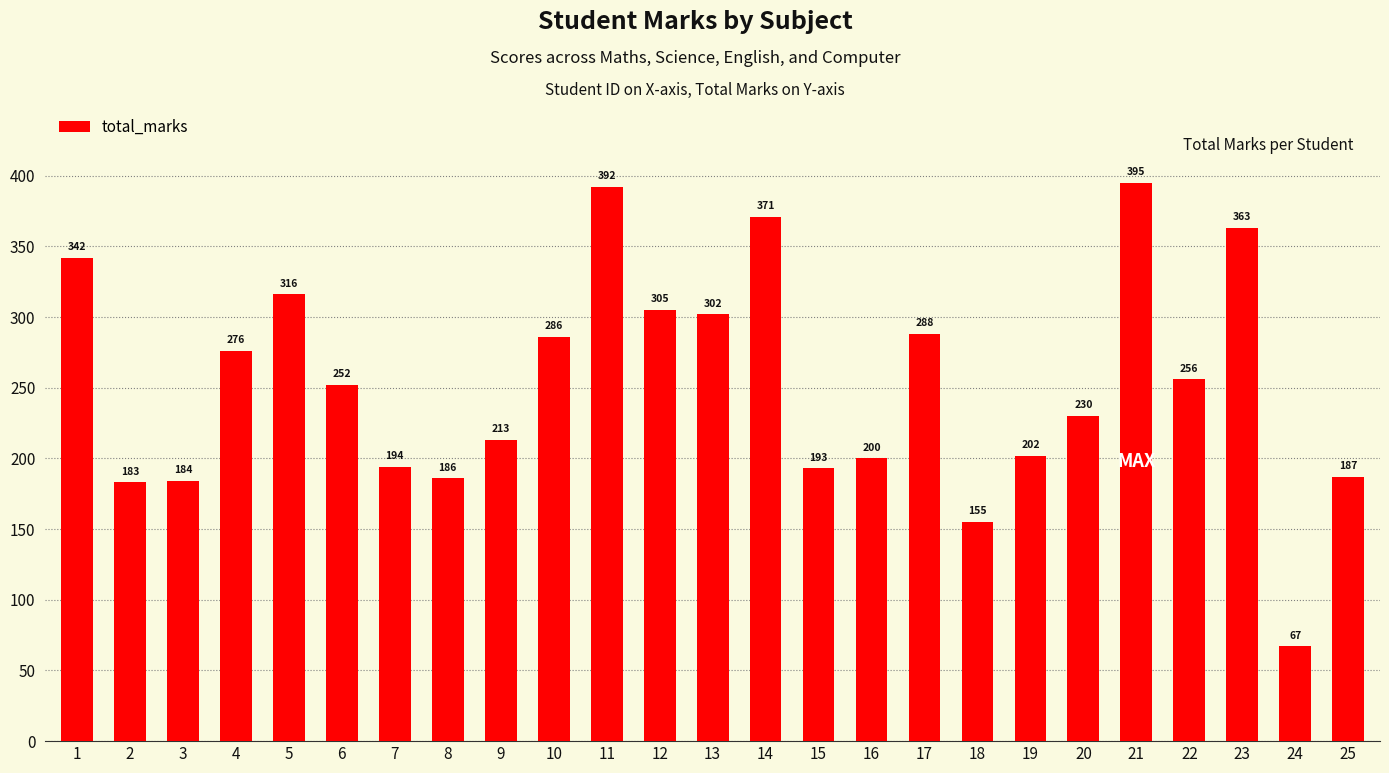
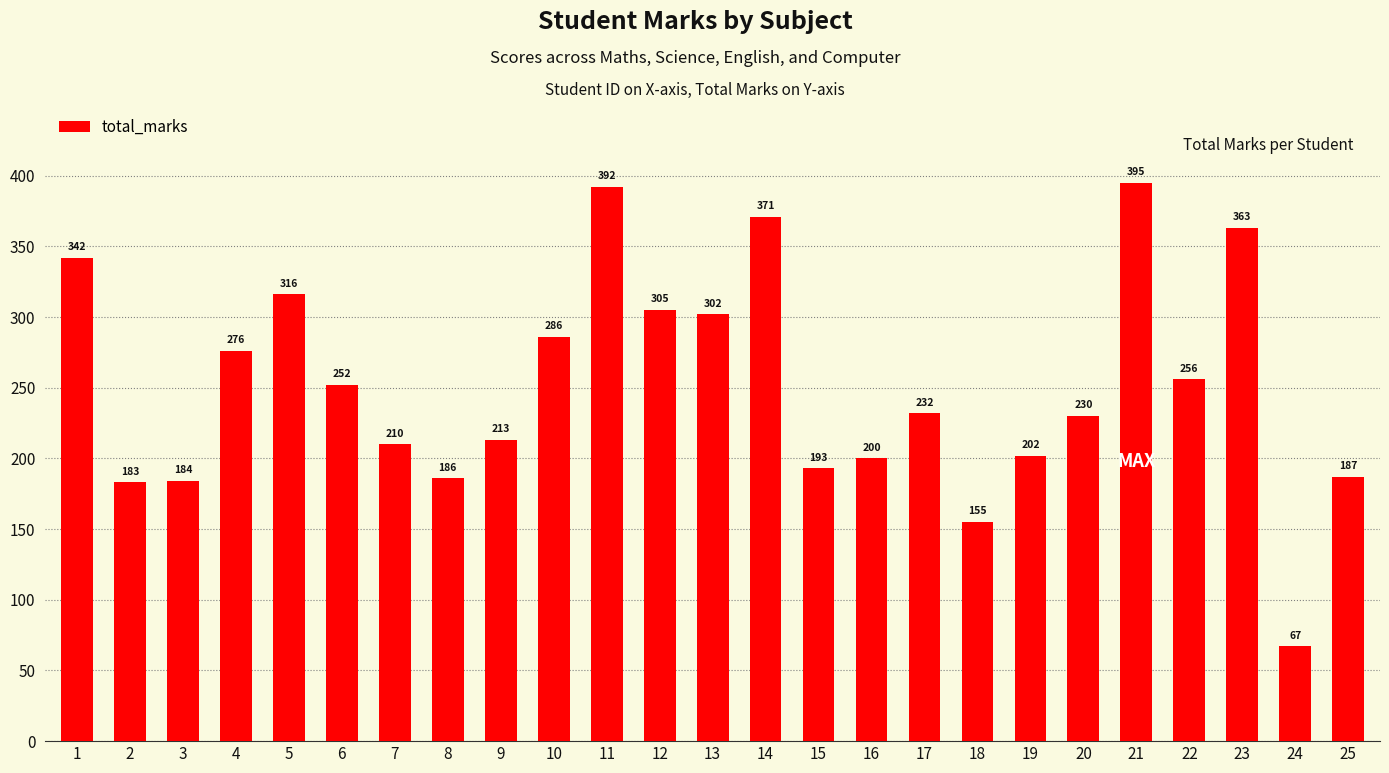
  {
    "1": 342,
    "2": 183,
    "3": 184,
    "4": 276,
    "5": 316,
    "6": 252,
-   "7": 194,
+   "7": 210,
    "8": 186,
    "9": 213,
    "10": 286,
    "11": 392,
    "12": 305,
    "13": 302,
    "14": 371,
    "15": 193,
    "16": 200,
-   "17": 288,
+   "17": 232,
    "18": 155,
    "19": 202,
    "20": 230,
    "21": 395,
    "22": 256,
    "23": 363,
    "24": 67,
    "25": 187
  }
